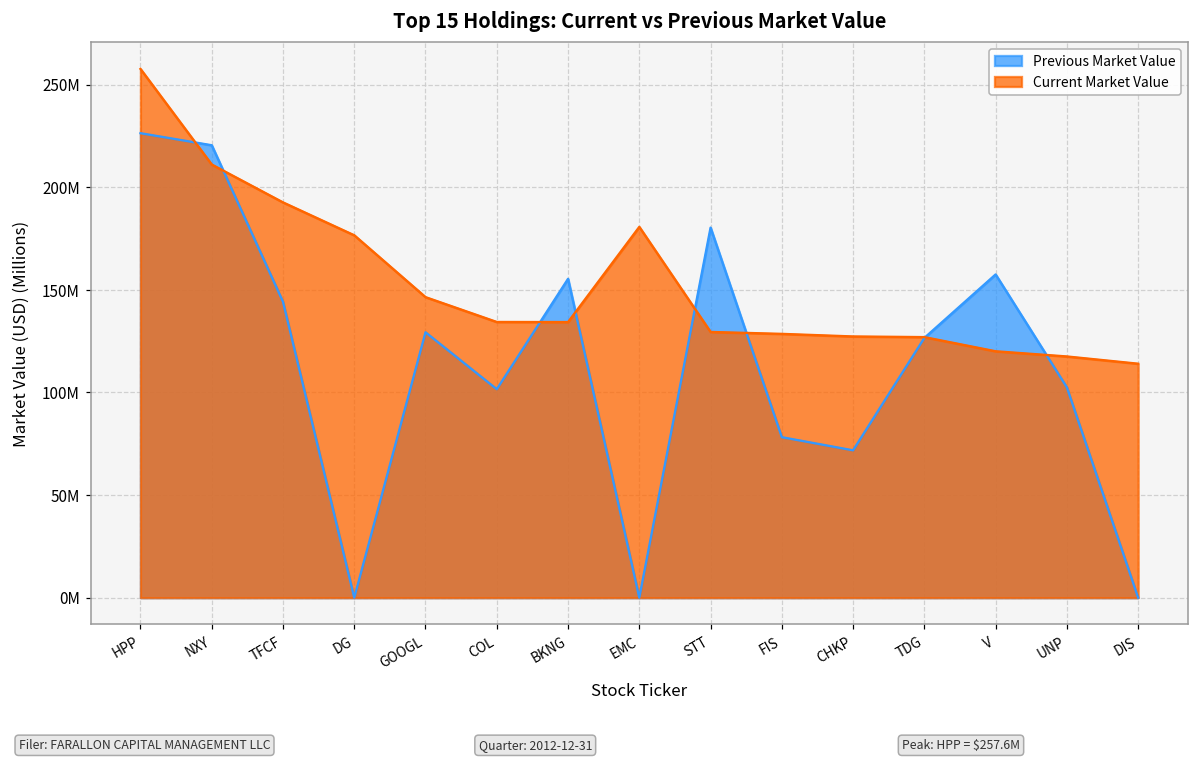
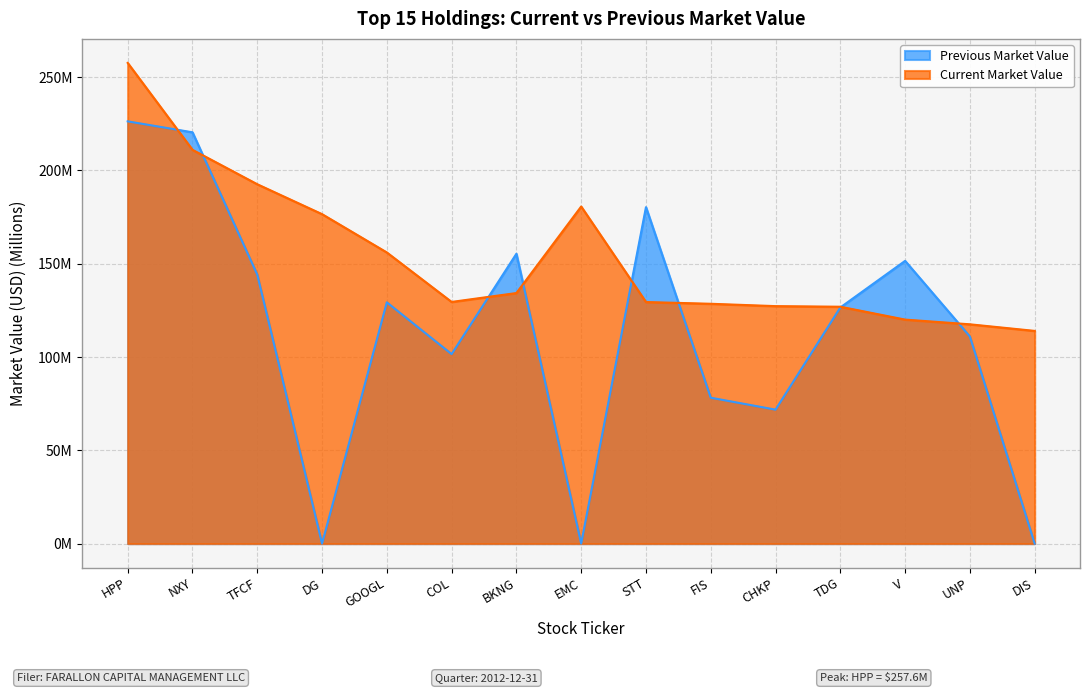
  {
    "Previous Market Value": {
      "HPP": 226000000,
      "NXY": 220000000,
      "TFCF": 144000000,
      "DG": 0,
      "GOOGL": 129000000,
      "COL": 102000000,
      "BKNG": 155000000,
      "EMC": 0,
      "STT": 180000000,
      "FIS": 78000000,
      "CHKP": 72000000,
-     "V": 158000000,
-     "UNP": 102000000,
+     "V": 152000000,
+     "UNP": 111000000,
      "DIS": 0
    },
    "Current Market Value": {
      "HPP": 258000000,
      "NXY": 211000000,
      "TFCF": 193000000,
      "DG": 177000000,
-     "GOOGL": 146000000,
-     "COL": 134000000,
+     "GOOGL": 156000000,
+     "COL": 130000000,
      "BKNG": 134000000,
      "EMC": 181000000,
      "STT": 129000000,
      "FIS": 129000000,
      "CHKP": 127000000,
      "V": 120000000,
      "UNP": 118000000,
      "DIS": 114000000
    }
  }
